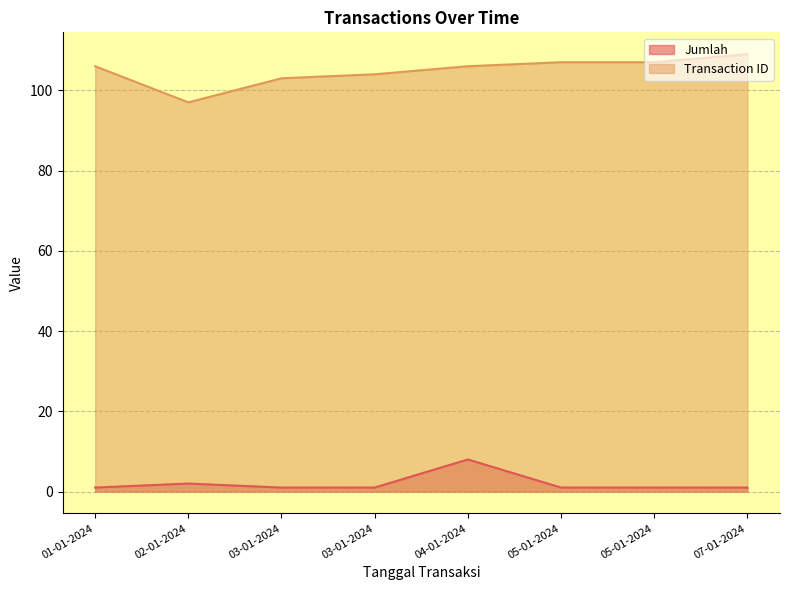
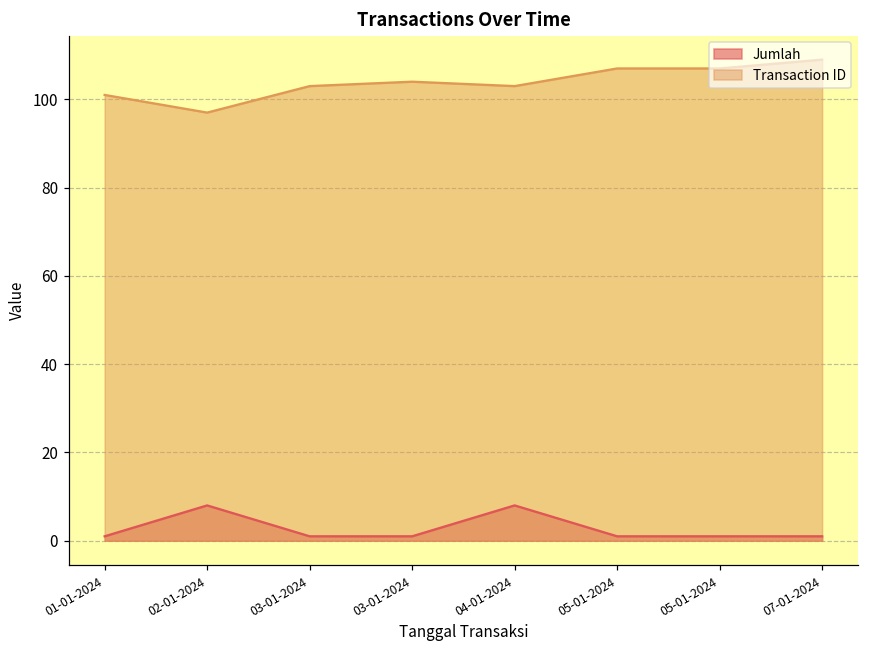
  {
    "Jumlah": {
      "01-01-2024": 1,
-     "02-01-2024": 2,
+     "02-01-2024": 8,
      "04-01-2024": 8,
      "07-01-2024": 1
    },
    "Transaction ID": {
-     "01-01-2024": 106,
+     "01-01-2024": 101,
      "02-01-2024": 97,
-     "04-01-2024": 106
+     "04-01-2024": 103
    }
  }
